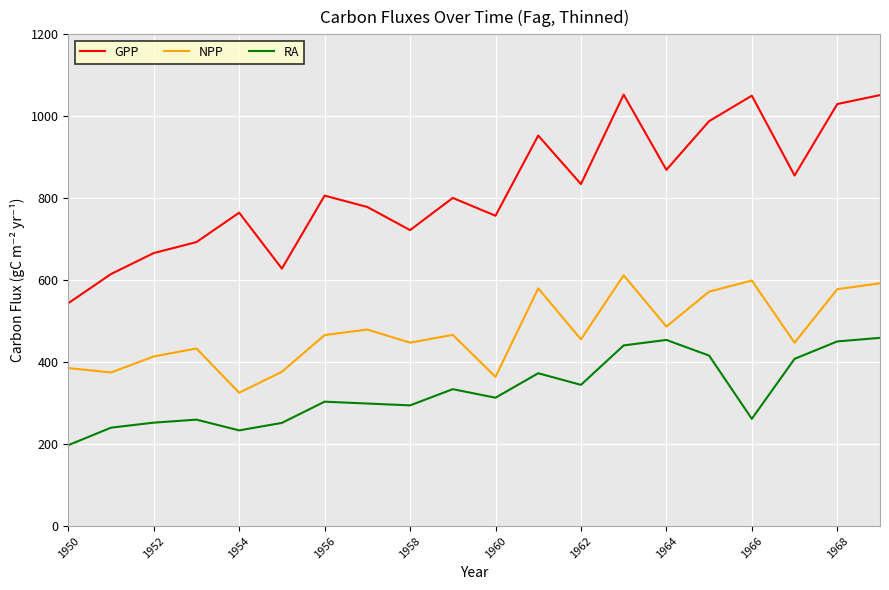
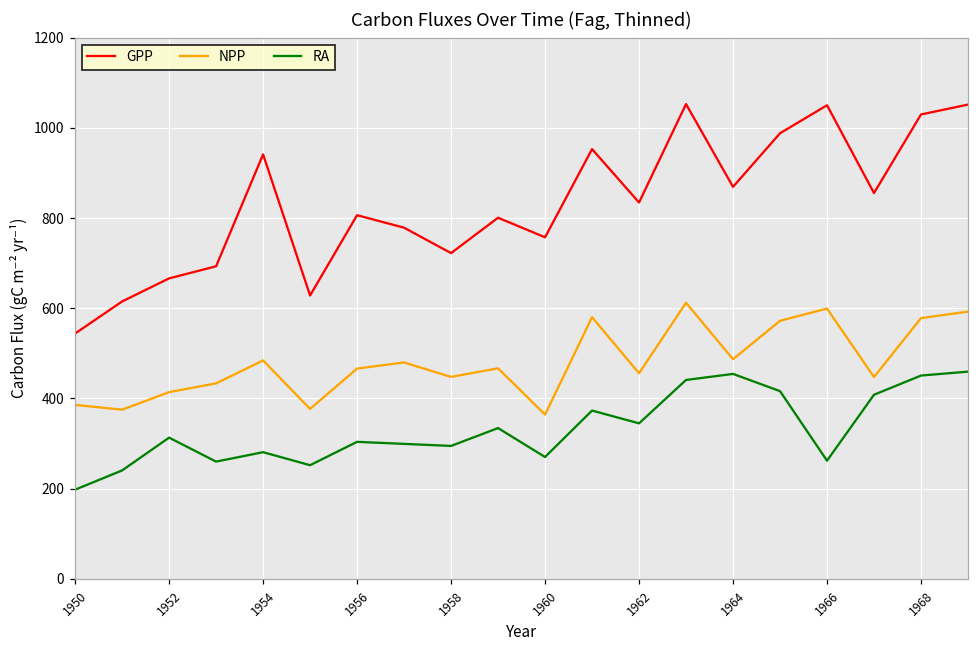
  {
    "GPP": {
      "1950": 540,
      "1952": 670,
-     "1954": 760,
+     "1954": 940,
      "1956": 810,
      "1958": 720,
      "1960": 760,
      "1962": 830,
      "1964": 870,
      "1966": 1050,
      "1968": 1030
    },
    "NPP": {
      "1950": 390,
      "1952": 410,
-     "1954": 330,
+     "1954": 480,
      "1956": 470,
      "1958": 450,
      "1960": 360,
      "1962": 460,
      "1964": 490,
      "1966": 600,
      "1968": 580
    },
    "RA": {
      "1950": 200,
-     "1952": 250,
-     "1954": 230,
+     "1952": 310,
+     "1954": 280,
      "1956": 300,
      "1958": 290,
-     "1960": 310,
+     "1960": 270,
      "1962": 340,
      "1964": 450,
      "1966": 260,
      "1968": 450
    }
  }
